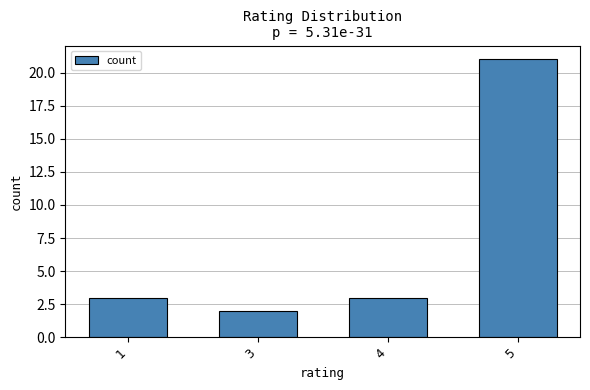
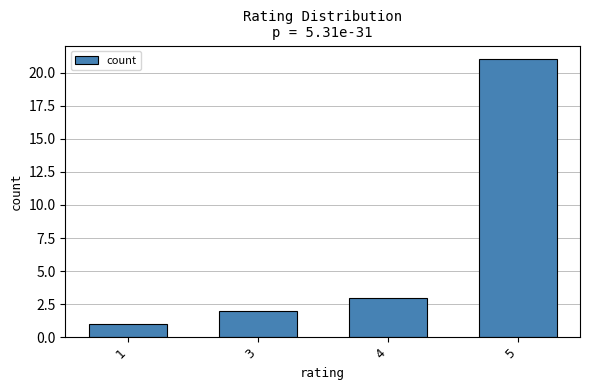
  {
-   "1": 3,
+   "1": 1,
    "3": 2,
    "4": 3,
    "5": 21
  }
